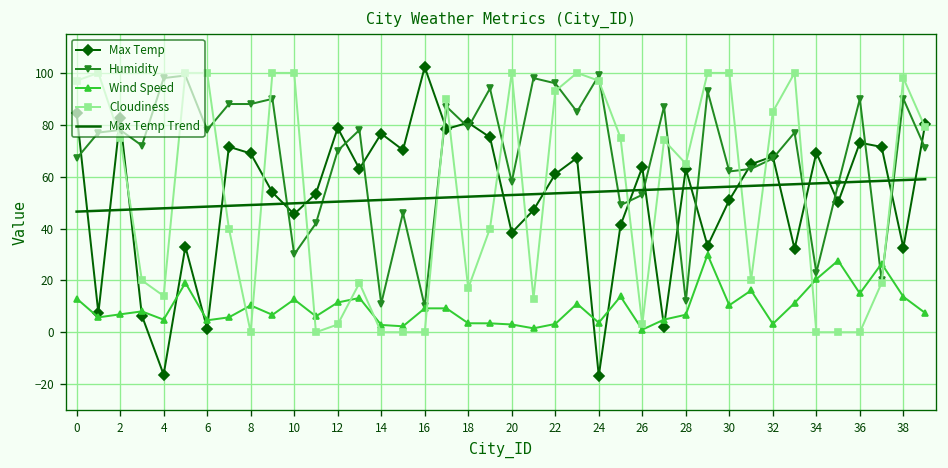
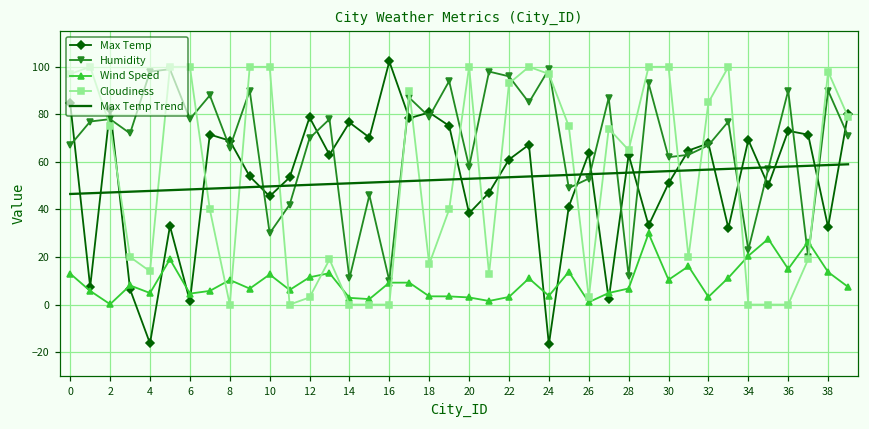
  {
    "Humidity": {
      "0": 67,
      "6": 78,
-     "8": 88,
+     "8": 66,
      "10": 30,
      "12": 70,
      "14": 11,
      "18": 79,
      "20": 58,
      "22": 96,
      "24": 99,
      "26": 53,
      "28": 12,
      "30": 62,
      "34": 23,
      "36": 90,
      "38": 90
    },
    "Wind Speed": {
      "0": 13,
-     "2": 7,
+     "2": 0,
      "4": 5,
      "6": 5,
      "8": 10,
      "10": 13,
      "12": 11,
      "14": 3,
      "18": 3,
      "20": 3,
      "22": 3,
      "24": 4,
      "26": 1,
      "28": 7,
      "30": 10,
      "32": 3,
      "34": 20,
      "36": 15,
      "38": 14
    },
    "Cloudiness": {
      "2": 75,
      "4": 14,
      "6": 100,
      "8": 0,
      "10": 100,
      "12": 3,
      "14": 0,
      "16": 0,
      "18": 17,
      "20": 100,
      "22": 93,
      "24": 97,
      "26": 3,
      "28": 65,
      "30": 100,
      "32": 85,
      "34": 0,
      "36": 0,
      "38": 98
    }
  }
